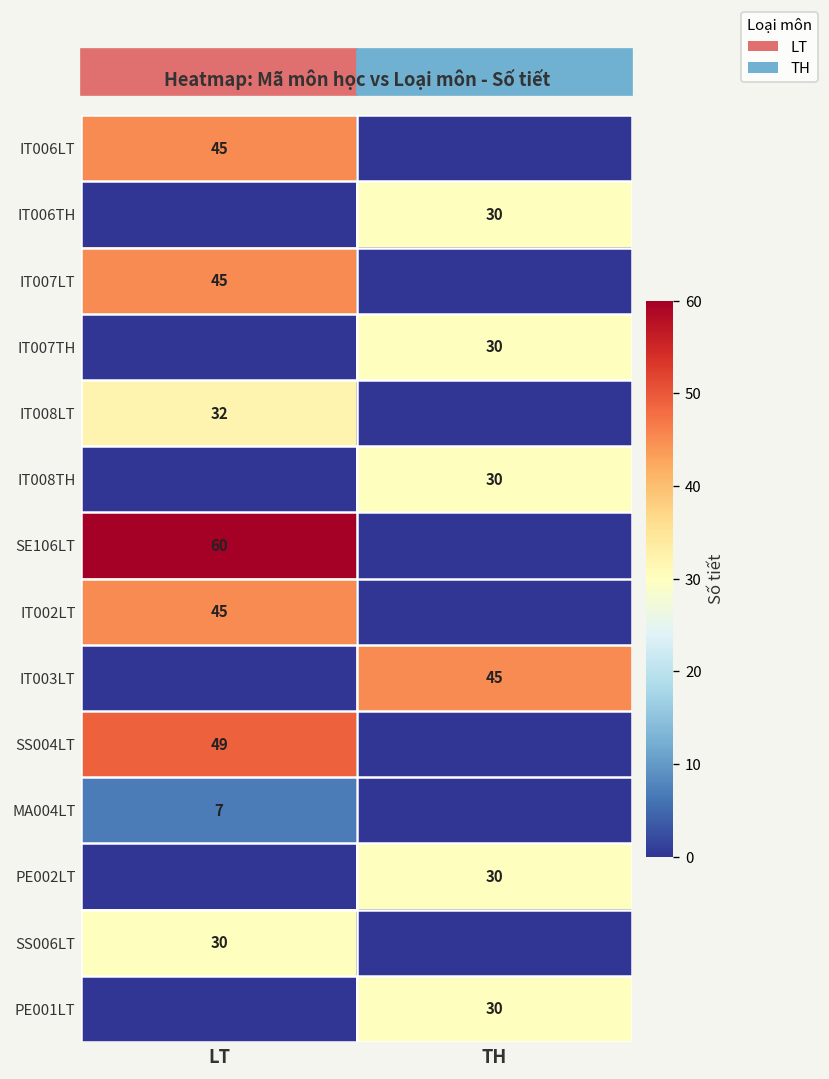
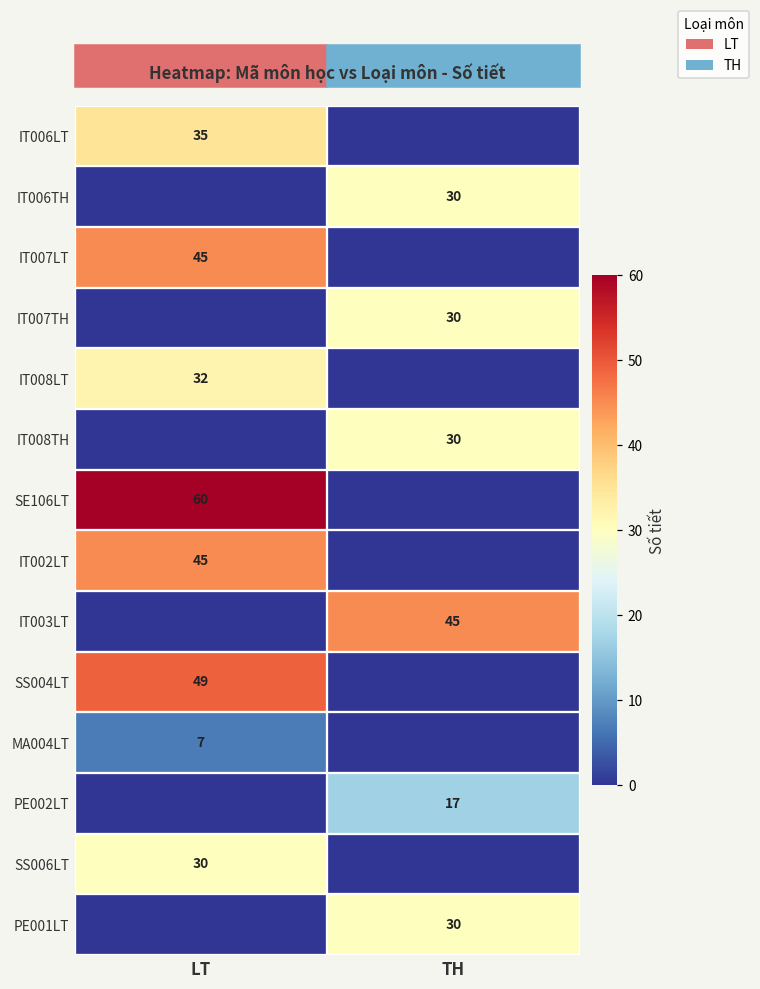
  {
    "IT006LT": {
-     "LT": 45
+     "LT": 35
    },
    "IT006TH": {
      "TH": 30
    },
    "IT007LT": {
      "LT": 45
    },
    "IT007TH": {
      "TH": 30
    },
    "IT008LT": {
      "LT": 32
    },
    "IT008TH": {
      "TH": 30
    },
    "SE106LT": {
      "LT": 60
    },
    "IT002LT": {
      "LT": 45
    },
    "IT003LT": {
      "TH": 45
    },
    "SS004LT": {
      "LT": 49
    },
    "MA004LT": {
      "LT": 7
    },
    "PE002LT": {
-     "TH": 30
+     "TH": 17
    },
    "SS006LT": {
      "LT": 30
    },
    "PE001LT": {
      "TH": 30
    }
  }
